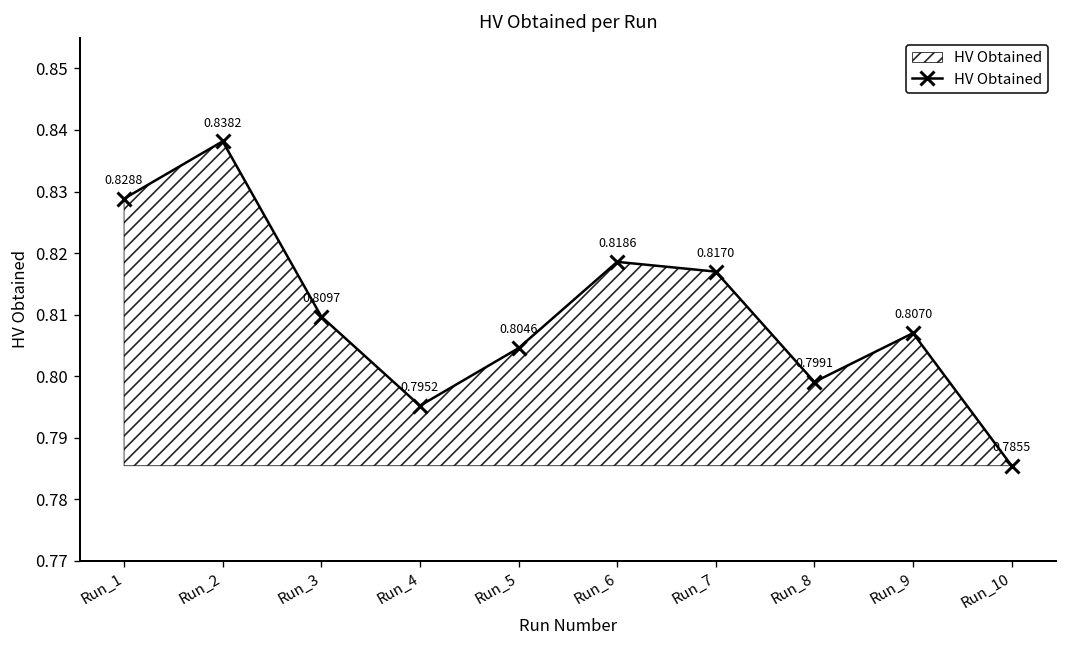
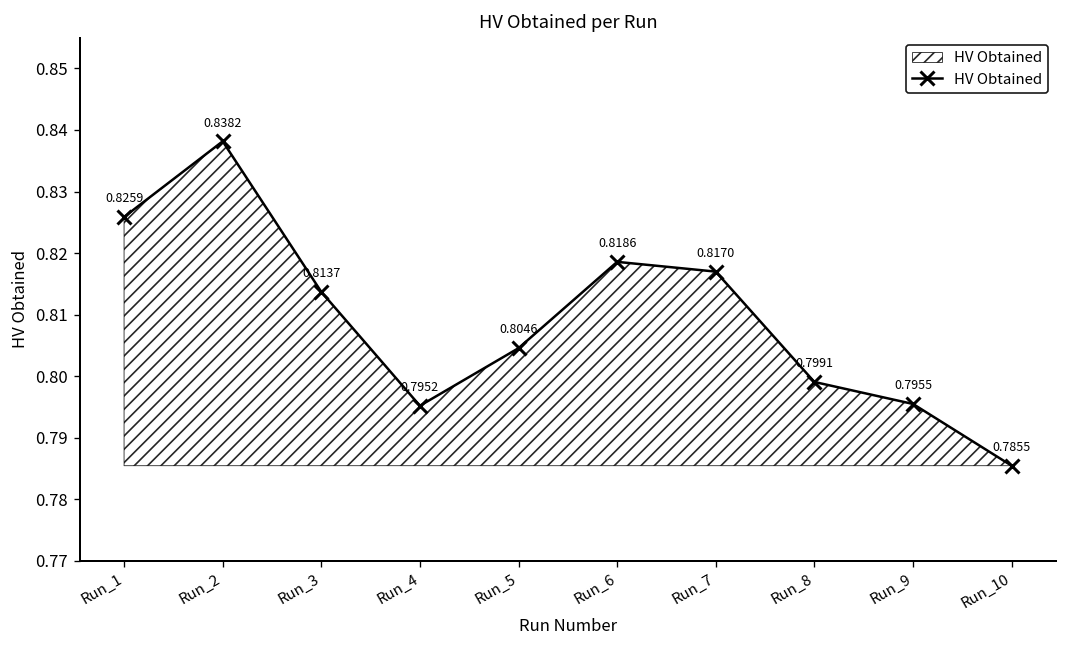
  {
-   "Run_1": 0.8288,
+   "Run_1": 0.8259,
    "Run_2": 0.8382,
-   "Run_3": 0.8097,
+   "Run_3": 0.8137,
    "Run_4": 0.7952,
    "Run_5": 0.8046,
    "Run_6": 0.8186,
    "Run_7": 0.8170,
    "Run_8": 0.7991,
-   "Run_9": 0.8070,
+   "Run_9": 0.7955,
    "Run_10": 0.7855
  }
